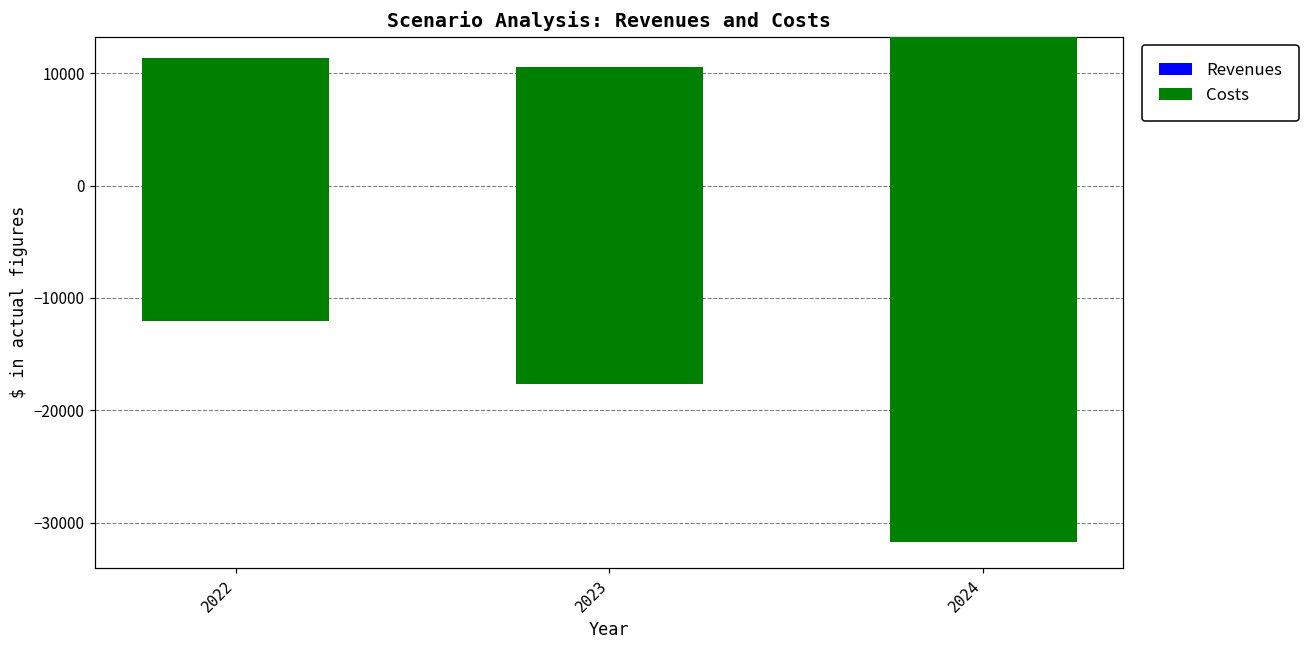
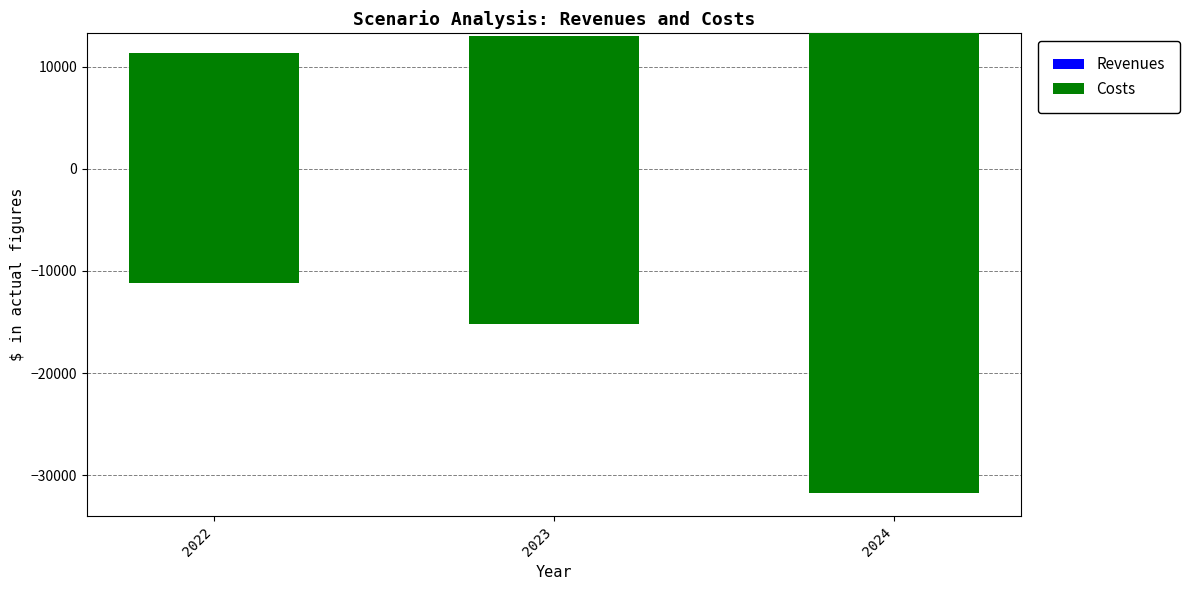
  {
    "Revenues": {
      "2022": 11300,
-     "2023": 10500,
+     "2023": 13000,
      "2024": 13300
    },
    "Costs": {
-     "2022": -23300,
+     "2022": -22500,
      "2023": -28200,
      "2024": -45000
    }
  }
